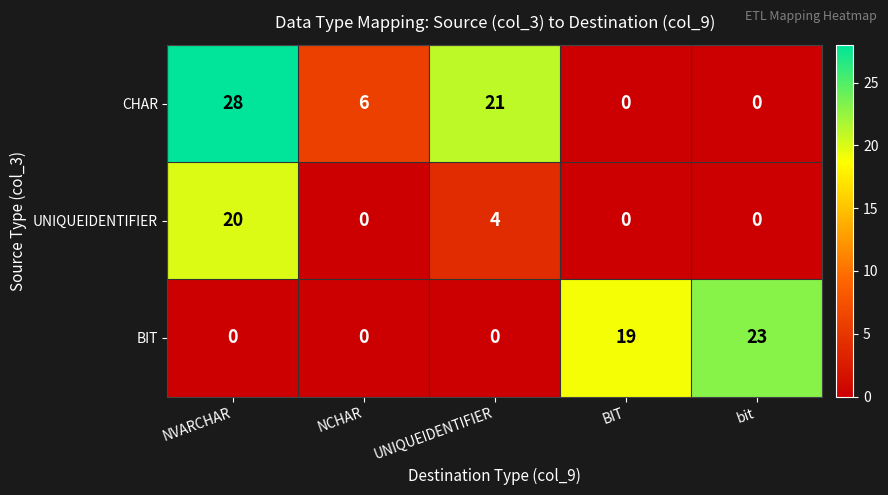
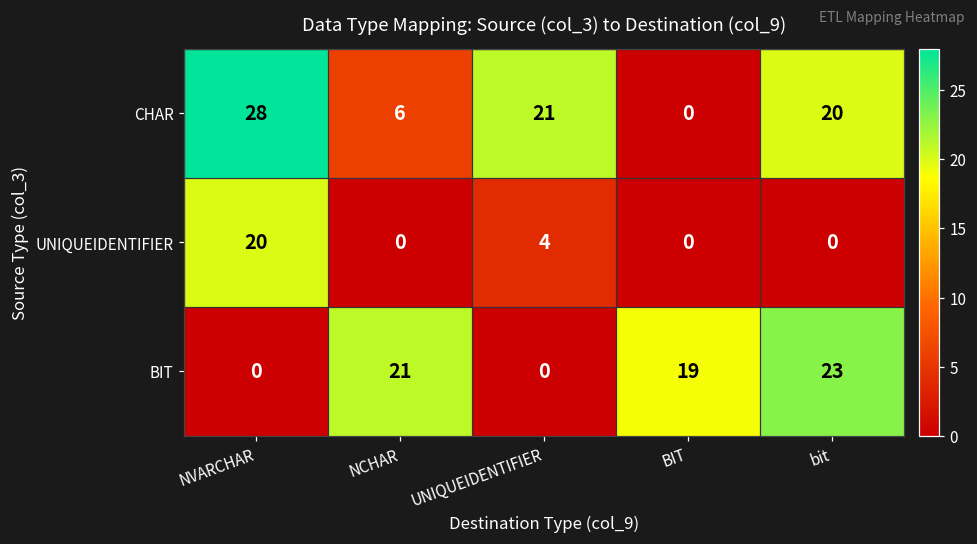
  {
    "CHAR": {
      "NVARCHAR": 28,
      "NCHAR": 6,
      "UNIQUEIDENTIFIER": 21,
      "BIT": 0,
-     "bit": 0
+     "bit": 20
    },
    "UNIQUEIDENTIFIER": {
      "NVARCHAR": 20,
      "NCHAR": 0,
      "UNIQUEIDENTIFIER": 4,
      "BIT": 0,
      "bit": 0
    },
    "BIT": {
      "NVARCHAR": 0,
-     "NCHAR": 0,
+     "NCHAR": 21,
      "UNIQUEIDENTIFIER": 0,
      "BIT": 19,
      "bit": 23
    }
  }
